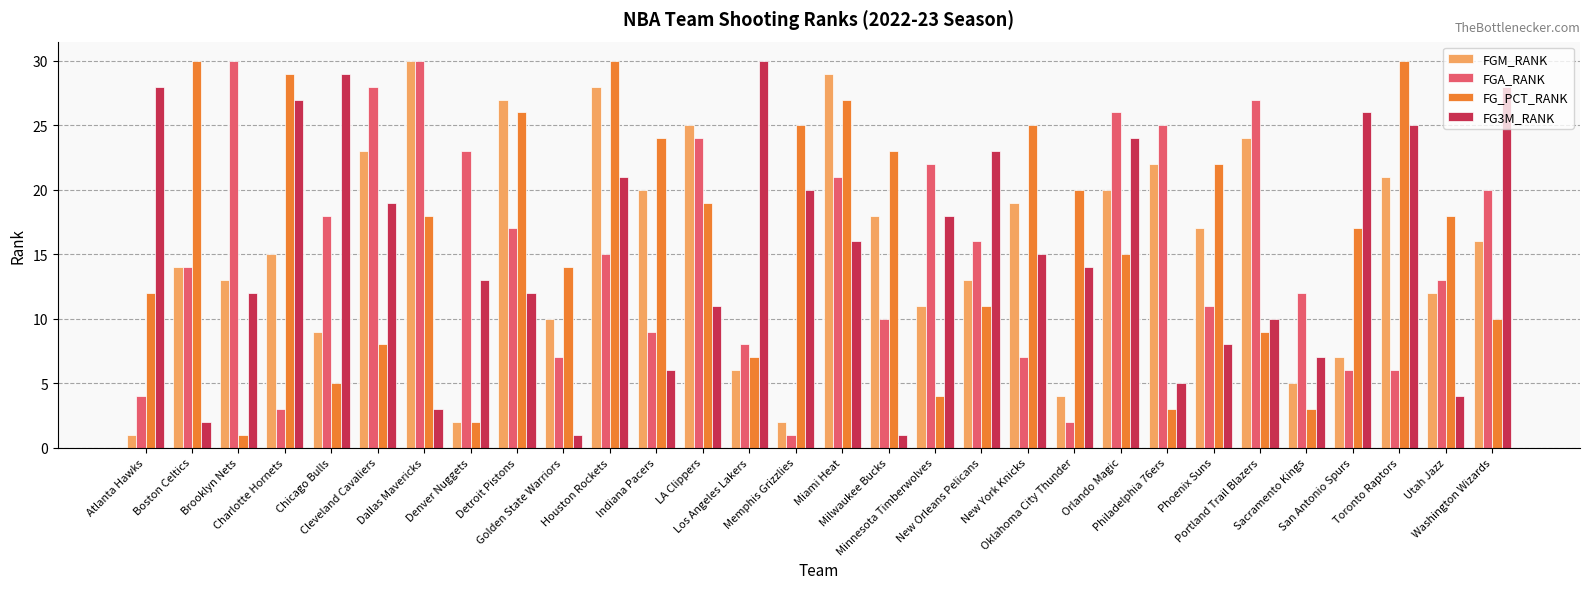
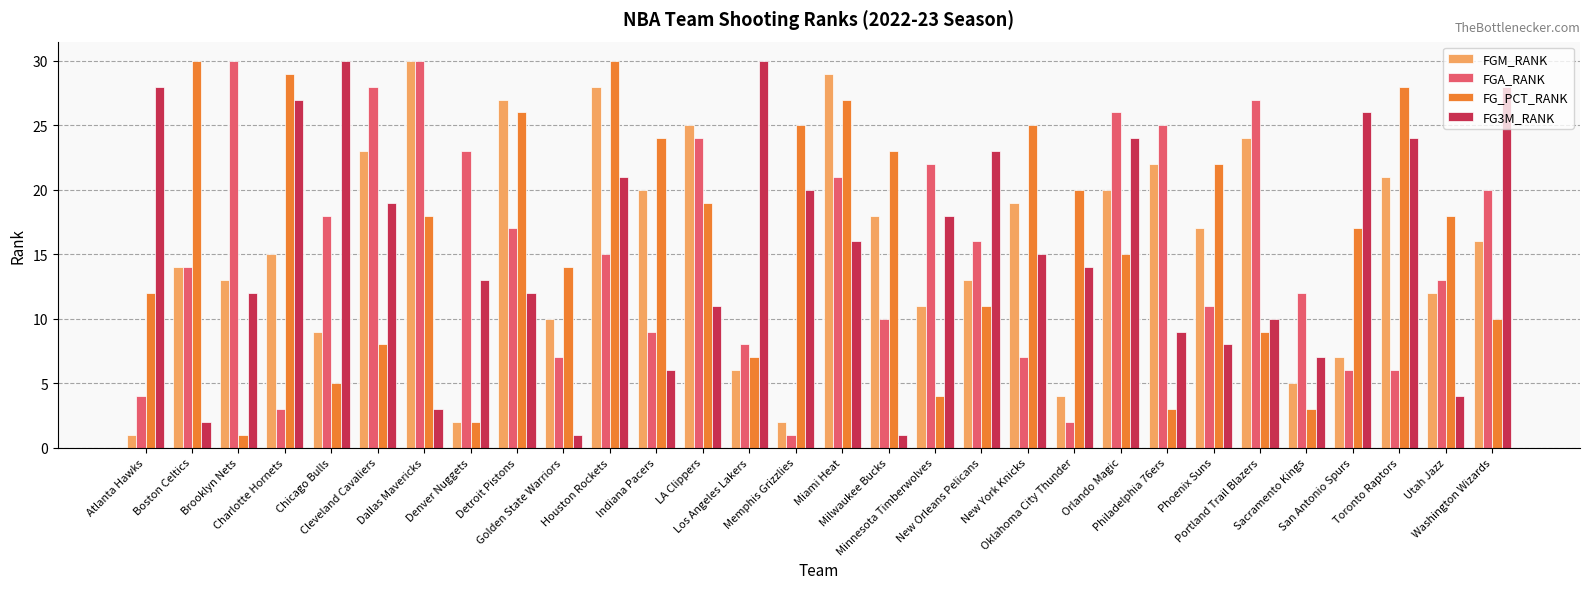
  {
    "FGM_RANK": {
      "Atlanta Hawks": 1,
      "Boston Celtics": 14,
      "Brooklyn Nets": 13,
      "Charlotte Hornets": 15,
      "Chicago Bulls": 9,
      "Cleveland Cavaliers": 23,
      "Dallas Mavericks": 30,
      "Denver Nuggets": 2,
      "Detroit Pistons": 27,
      "Golden State Warriors": 10,
      "Houston Rockets": 28,
      "Indiana Pacers": 20,
      "LA Clippers": 25,
      "Los Angeles Lakers": 6,
      "Memphis Grizzlies": 2,
      "Miami Heat": 29,
      "Milwaukee Bucks": 18,
      "Minnesota Timberwolves": 11,
      "New Orleans Pelicans": 13,
      "New York Knicks": 19,
      "Oklahoma City Thunder": 4,
      "Orlando Magic": 20,
      "Philadelphia 76ers": 22,
      "Phoenix Suns": 17,
      "Portland Trail Blazers": 24,
      "Sacramento Kings": 5,
      "San Antonio Spurs": 7,
      "Toronto Raptors": 21,
      "Utah Jazz": 12,
      "Washington Wizards": 16
    },
    "FGA_RANK": {
      "Atlanta Hawks": 4,
      "Boston Celtics": 14,
      "Brooklyn Nets": 30,
      "Charlotte Hornets": 3,
      "Chicago Bulls": 18,
      "Cleveland Cavaliers": 28,
      "Dallas Mavericks": 30,
      "Denver Nuggets": 23,
      "Detroit Pistons": 17,
      "Golden State Warriors": 7,
      "Houston Rockets": 15,
      "Indiana Pacers": 9,
      "LA Clippers": 24,
      "Los Angeles Lakers": 8,
      "Memphis Grizzlies": 1,
      "Miami Heat": 21,
      "Milwaukee Bucks": 10,
      "Minnesota Timberwolves": 22,
      "New Orleans Pelicans": 16,
      "New York Knicks": 7,
      "Oklahoma City Thunder": 2,
      "Orlando Magic": 26,
      "Philadelphia 76ers": 25,
      "Phoenix Suns": 11,
      "Portland Trail Blazers": 27,
      "Sacramento Kings": 12,
      "San Antonio Spurs": 6,
      "Toronto Raptors": 6,
      "Utah Jazz": 13,
      "Washington Wizards": 20
    },
    "FG_PCT_RANK": {
      "Atlanta Hawks": 12,
      "Boston Celtics": 30,
      "Brooklyn Nets": 1,
      "Charlotte Hornets": 29,
      "Chicago Bulls": 5,
      "Cleveland Cavaliers": 8,
      "Dallas Mavericks": 18,
      "Denver Nuggets": 2,
      "Detroit Pistons": 26,
      "Golden State Warriors": 14,
      "Houston Rockets": 30,
      "Indiana Pacers": 24,
      "LA Clippers": 19,
      "Los Angeles Lakers": 7,
      "Memphis Grizzlies": 25,
      "Miami Heat": 27,
      "Milwaukee Bucks": 23,
      "Minnesota Timberwolves": 4,
      "New Orleans Pelicans": 11,
      "New York Knicks": 25,
      "Oklahoma City Thunder": 20,
      "Orlando Magic": 15,
      "Philadelphia 76ers": 3,
      "Phoenix Suns": 22,
      "Portland Trail Blazers": 9,
      "Sacramento Kings": 3,
      "San Antonio Spurs": 17,
-     "Toronto Raptors": 30,
+     "Toronto Raptors": 28,
      "Utah Jazz": 18,
      "Washington Wizards": 10
    },
    "FG3M_RANK": {
      "Atlanta Hawks": 28,
      "Boston Celtics": 2,
      "Brooklyn Nets": 12,
      "Charlotte Hornets": 27,
-     "Chicago Bulls": 29,
+     "Chicago Bulls": 30,
      "Cleveland Cavaliers": 19,
      "Dallas Mavericks": 3,
      "Denver Nuggets": 13,
      "Detroit Pistons": 12,
      "Golden State Warriors": 1,
      "Houston Rockets": 21,
      "Indiana Pacers": 6,
      "LA Clippers": 11,
      "Los Angeles Lakers": 30,
      "Memphis Grizzlies": 20,
      "Miami Heat": 16,
      "Milwaukee Bucks": 1,
      "Minnesota Timberwolves": 18,
      "New Orleans Pelicans": 23,
      "New York Knicks": 15,
      "Oklahoma City Thunder": 14,
      "Orlando Magic": 24,
-     "Philadelphia 76ers": 5,
+     "Philadelphia 76ers": 9,
      "Phoenix Suns": 8,
      "Portland Trail Blazers": 10,
      "Sacramento Kings": 7,
      "San Antonio Spurs": 26,
-     "Toronto Raptors": 25,
+     "Toronto Raptors": 24,
      "Utah Jazz": 4
    }
  }
